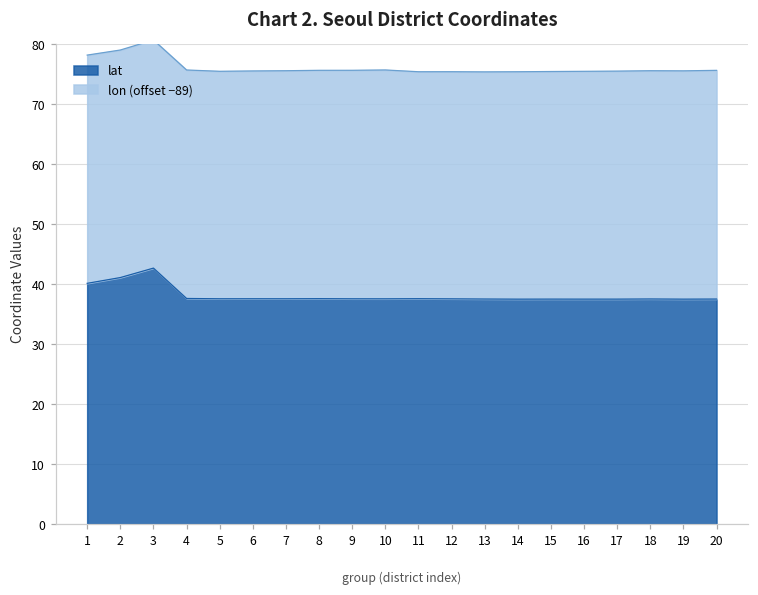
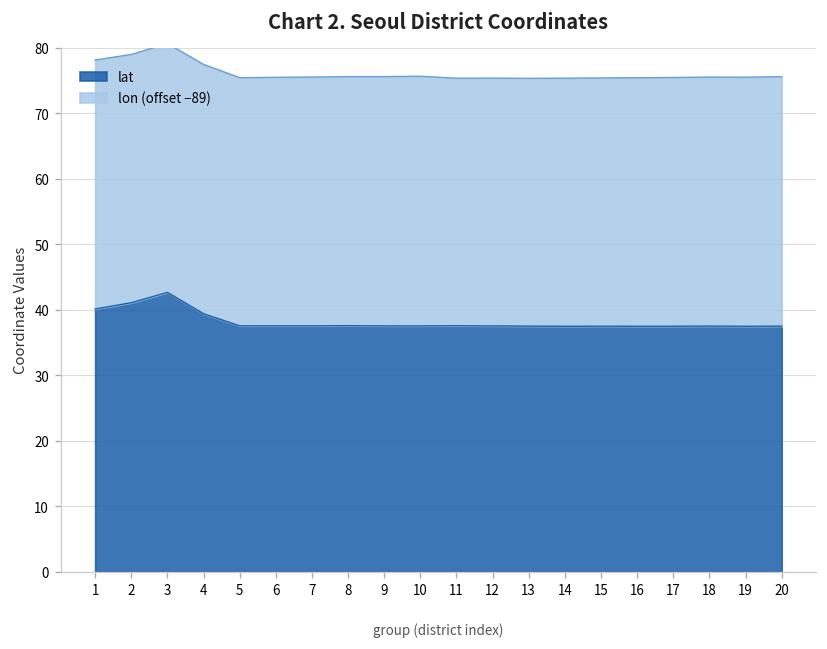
  {
    "lat": {
      "1": 40,
      "2": 41,
      "3": 43,
-     "4": 38,
+     "4": 39,
      "5": 38,
      "6": 38,
      "7": 38,
      "8": 38,
      "9": 38,
      "10": 38,
      "11": 38,
      "12": 38,
      "13": 38,
      "14": 37,
      "15": 37,
      "16": 37,
      "17": 37,
      "18": 38,
      "19": 37,
      "20": 38
    },
    "lon (offset −89)": {
      "1": 38,
      "2": 38,
      "4": 38,
      "5": 38,
      "6": 38,
      "7": 38,
      "8": 38,
      "9": 38,
      "10": 38,
      "11": 38,
      "12": 38,
      "13": 38,
      "14": 38,
      "15": 38,
      "16": 38,
      "17": 38,
      "18": 38,
      "19": 38,
      "20": 38
    }
  }
